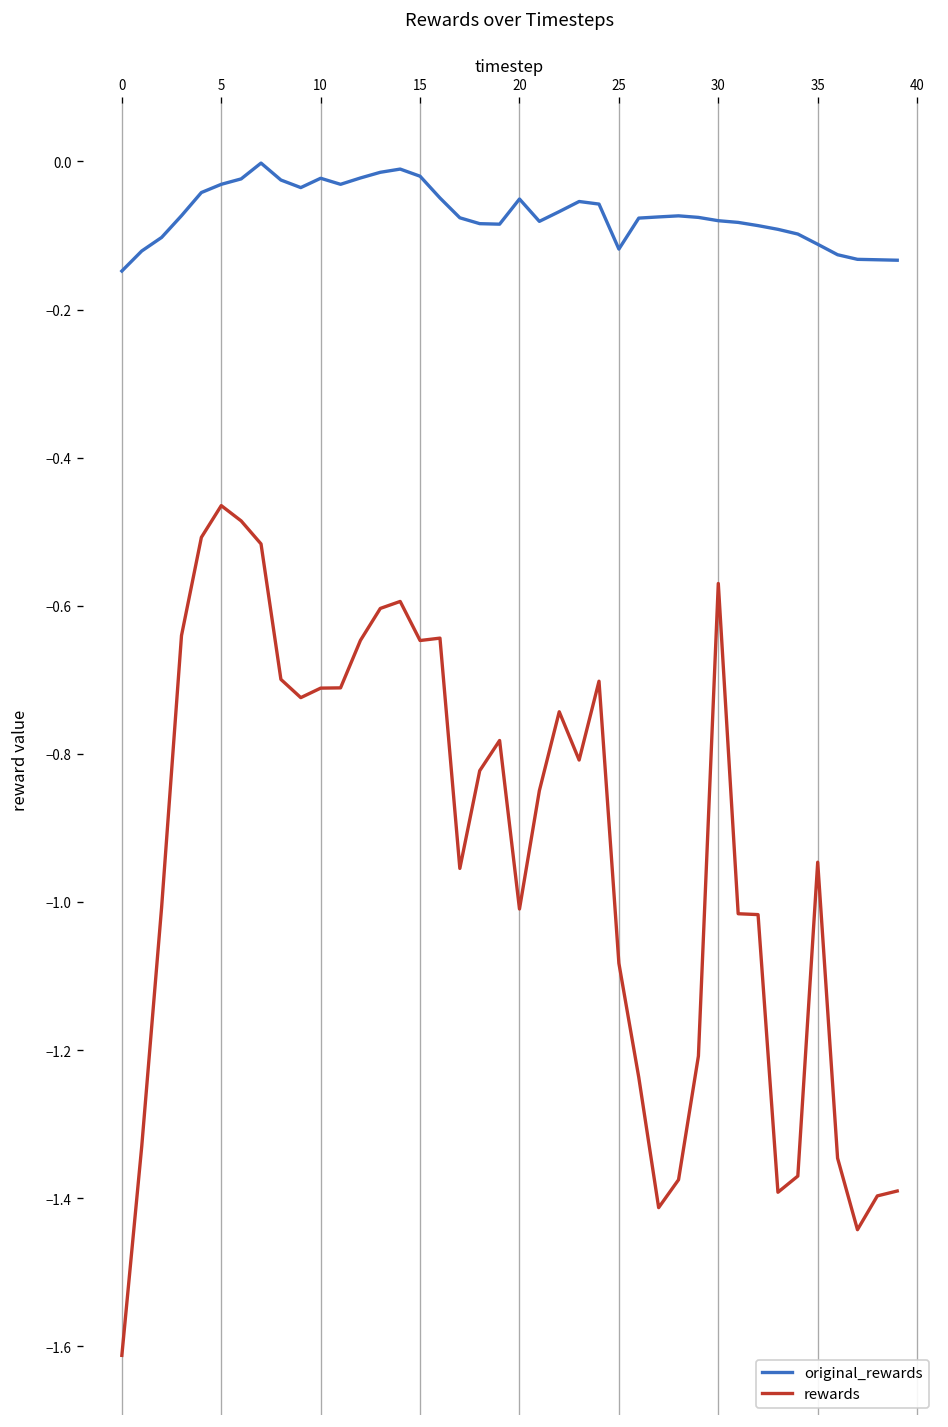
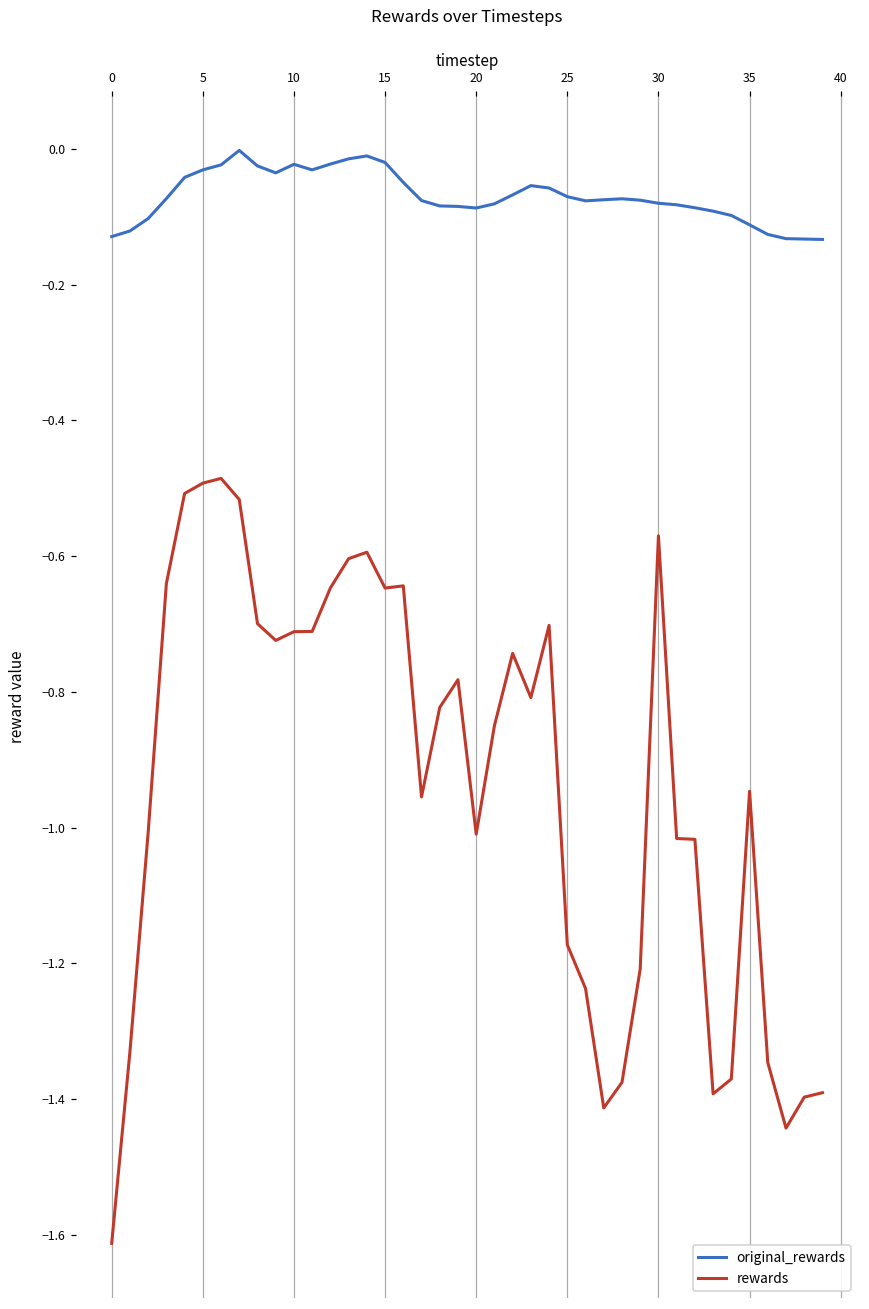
  {
    "original_rewards": {
-     "0": -0.15,
+     "0": -0.13,
      "5": -0.03,
      "10": -0.02,
      "15": -0.02,
-     "20": -0.05,
-     "25": -0.12,
+     "20": -0.09,
+     "25": -0.07,
      "30": -0.08,
      "35": -0.11
    },
    "rewards": {
      "0": -1.61,
-     "5": -0.46,
+     "5": -0.49,
      "10": -0.71,
      "15": -0.65,
      "20": -1.01,
-     "25": -1.08,
+     "25": -1.17,
      "30": -0.57,
      "35": -0.95
    }
  }
